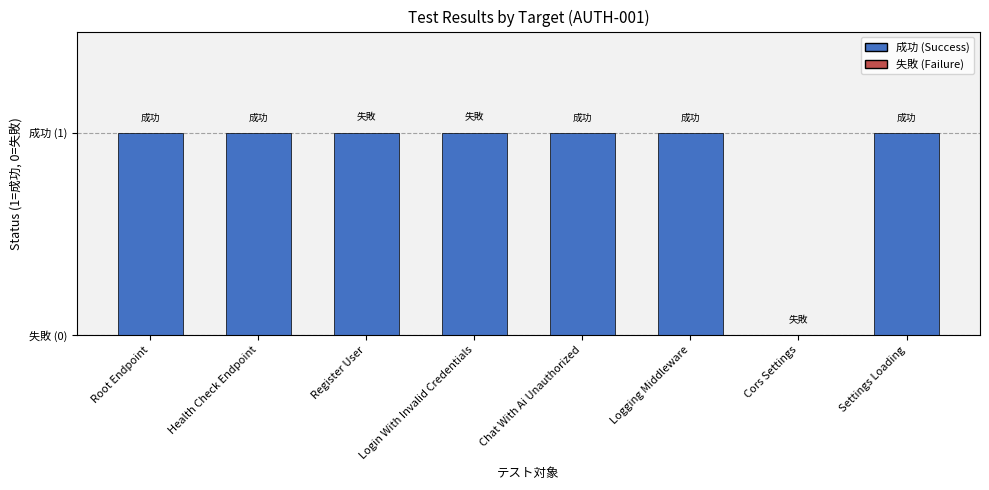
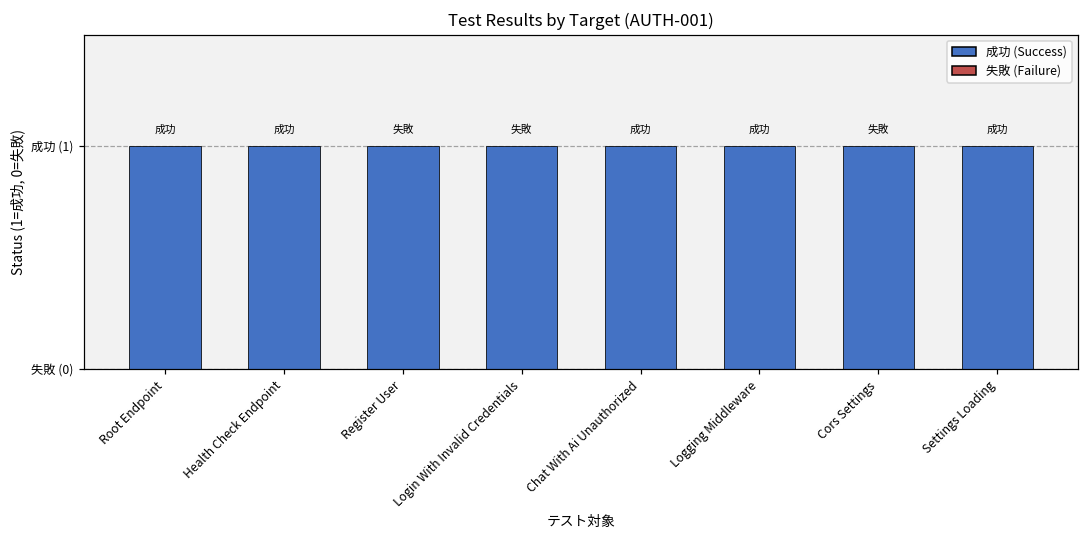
  {
    "Root Endpoint": "成功 (1)",
    "Health Check Endpoint": "成功 (1)",
    "Register User": "成功 (1)",
    "Login With Invalid Credentials": "成功 (1)",
    "Chat With Ai Unauthorized": "成功 (1)",
    "Logging Middleware": "成功 (1)",
-   "Cors Settings": "成功 (0)",
+   "Cors Settings": "成功 (1)",
    "Settings Loading": "成功 (1)"
  }
